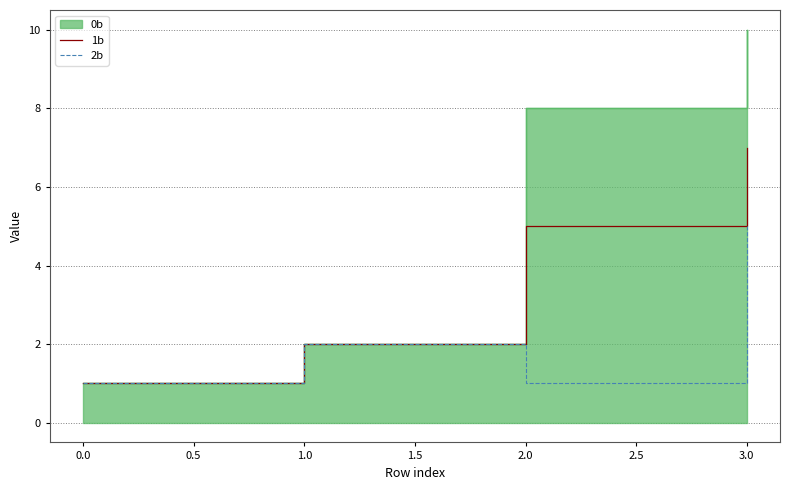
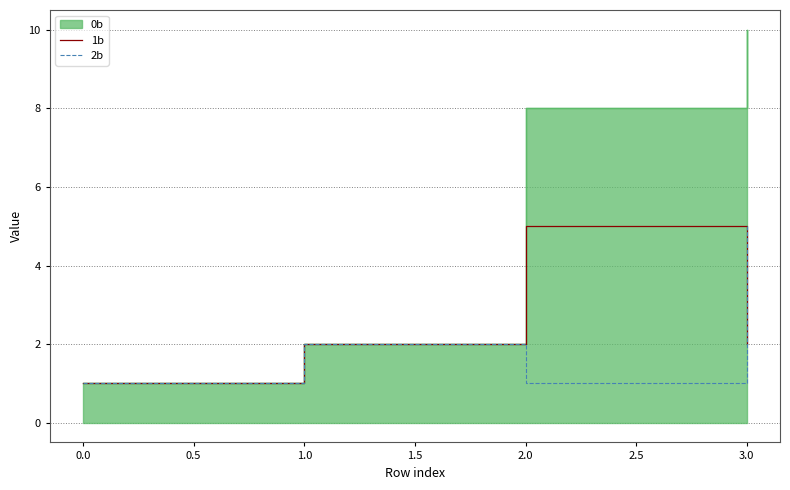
  {
    "1b": {
      "2.0": 5,
-     "3.0": 7
+     "3.0": 2
    },
    "2b": {
      "2.0": 1,
      "3.0": 5
    }
  }
